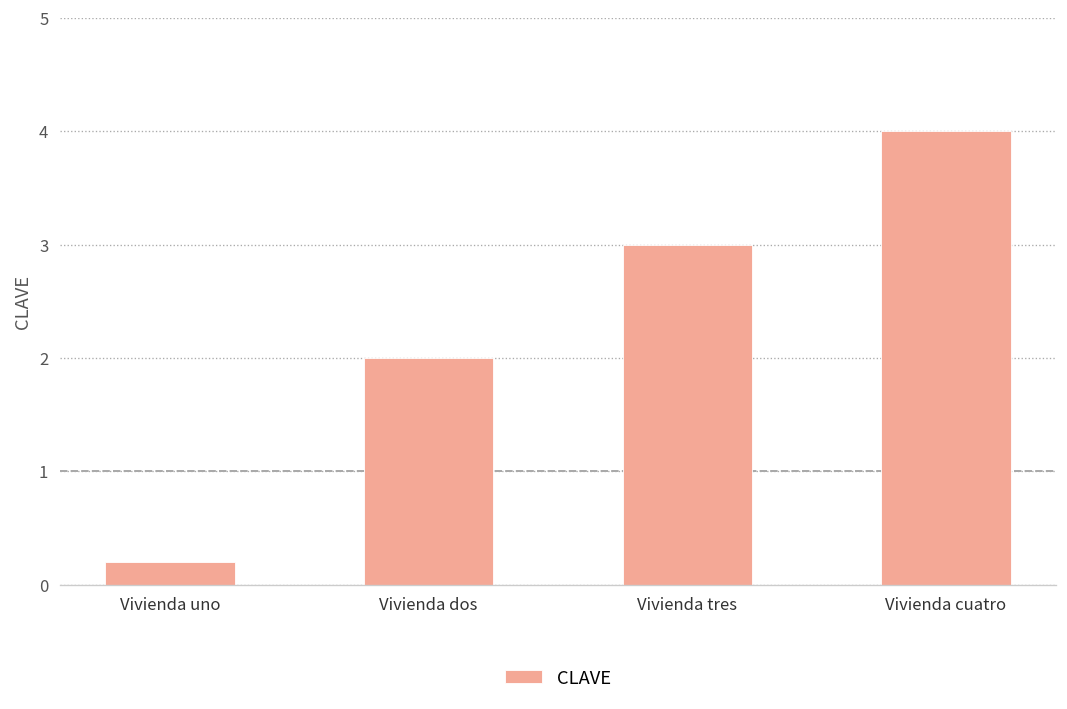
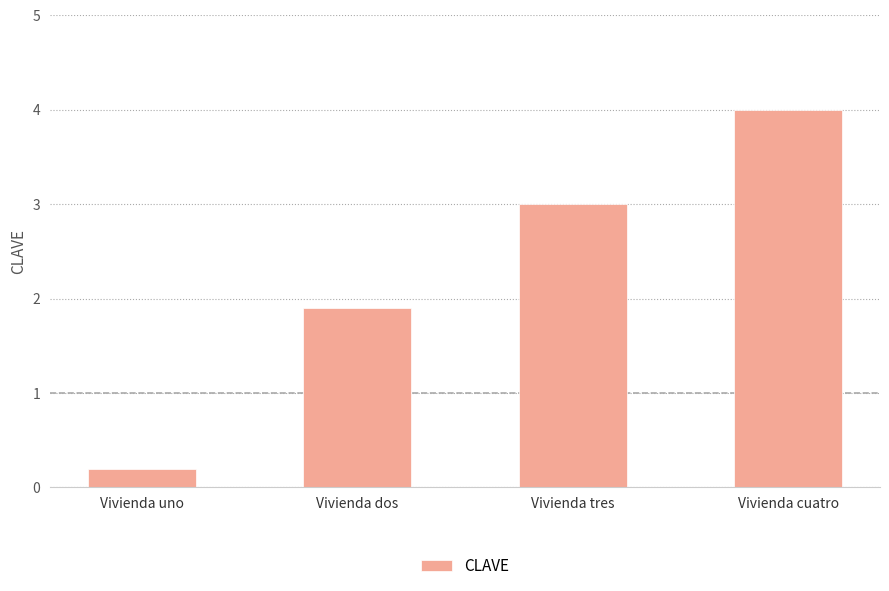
  {
    "Vivienda uno": 0.2,
-   "Vivienda dos": 2.0,
+   "Vivienda dos": 1.9,
    "Vivienda tres": 3.0,
    "Vivienda cuatro": 4.0
  }
